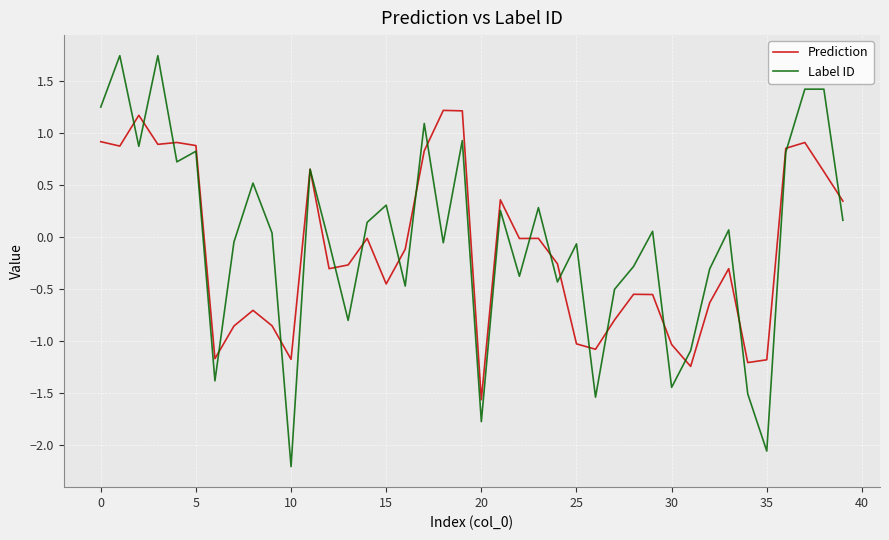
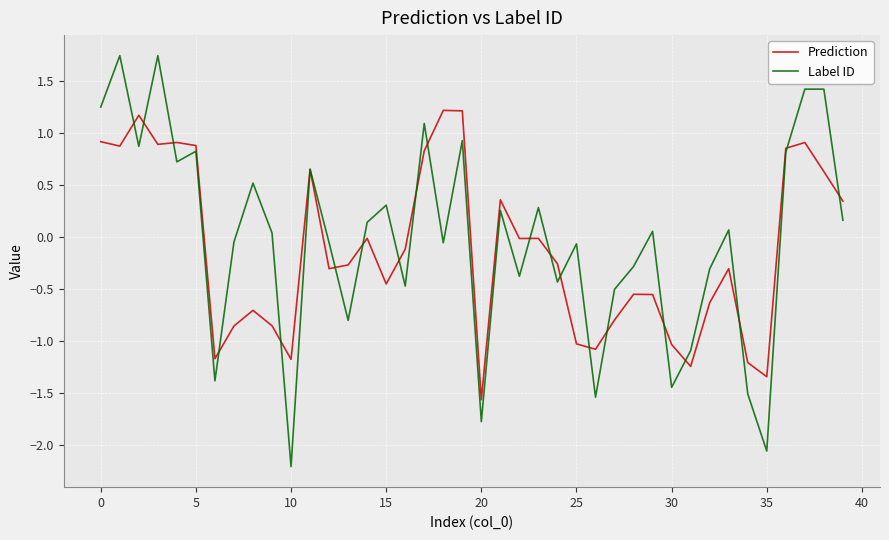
  {
    "Prediction": {
      "0": 0.92,
      "5": 0.88,
      "10": -1.17,
      "15": -0.45,
      "20": -1.56,
      "25": -1.03,
      "30": -1.03,
-     "35": -1.18
+     "35": -1.34
    },
    "Label ID": {
      "0": 1.25,
      "5": 0.83,
      "10": -2.21,
      "15": 0.31,
      "20": -1.77,
      "25": -0.06,
      "30": -1.44,
      "35": -2.06
    }
  }
